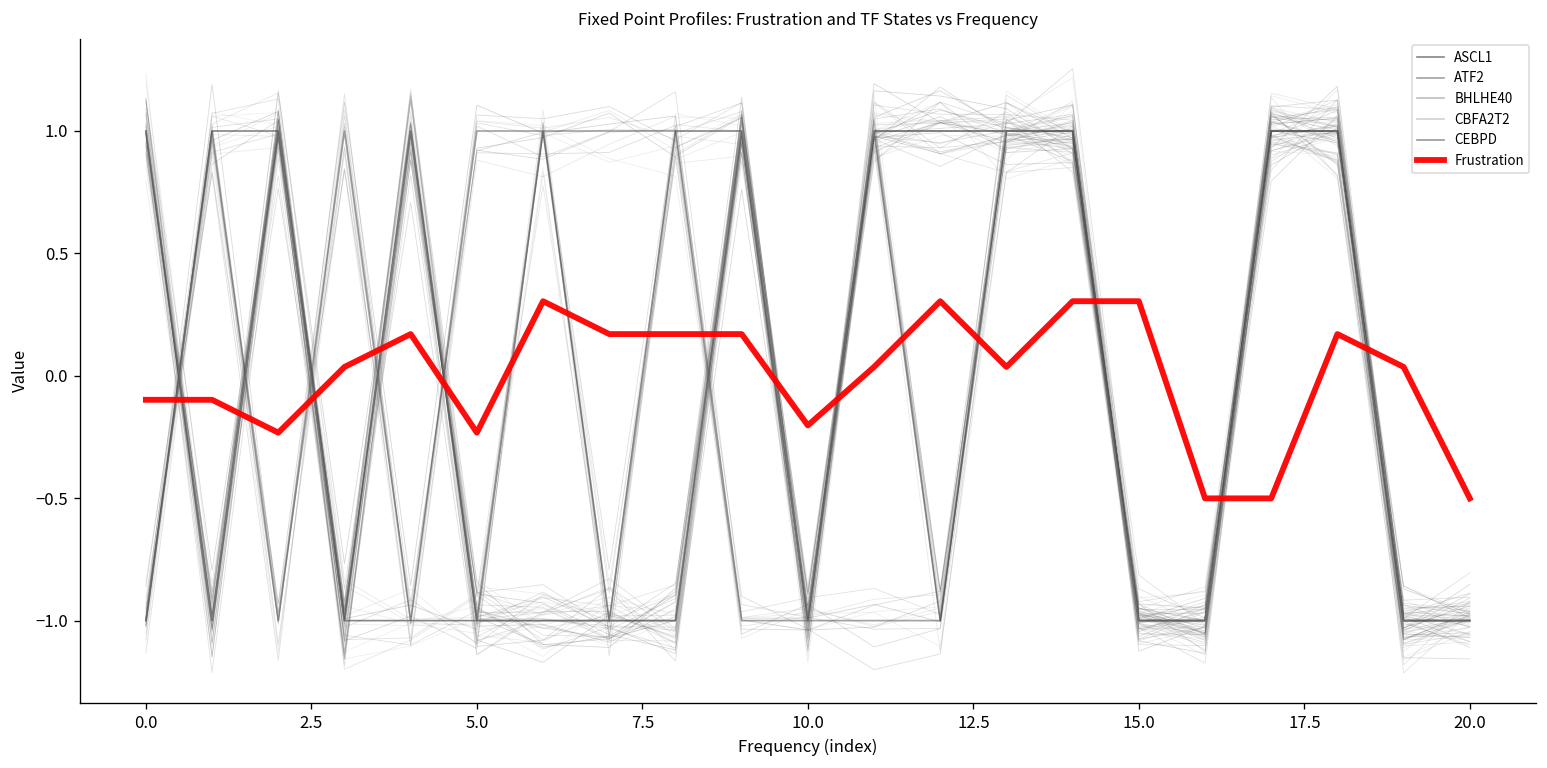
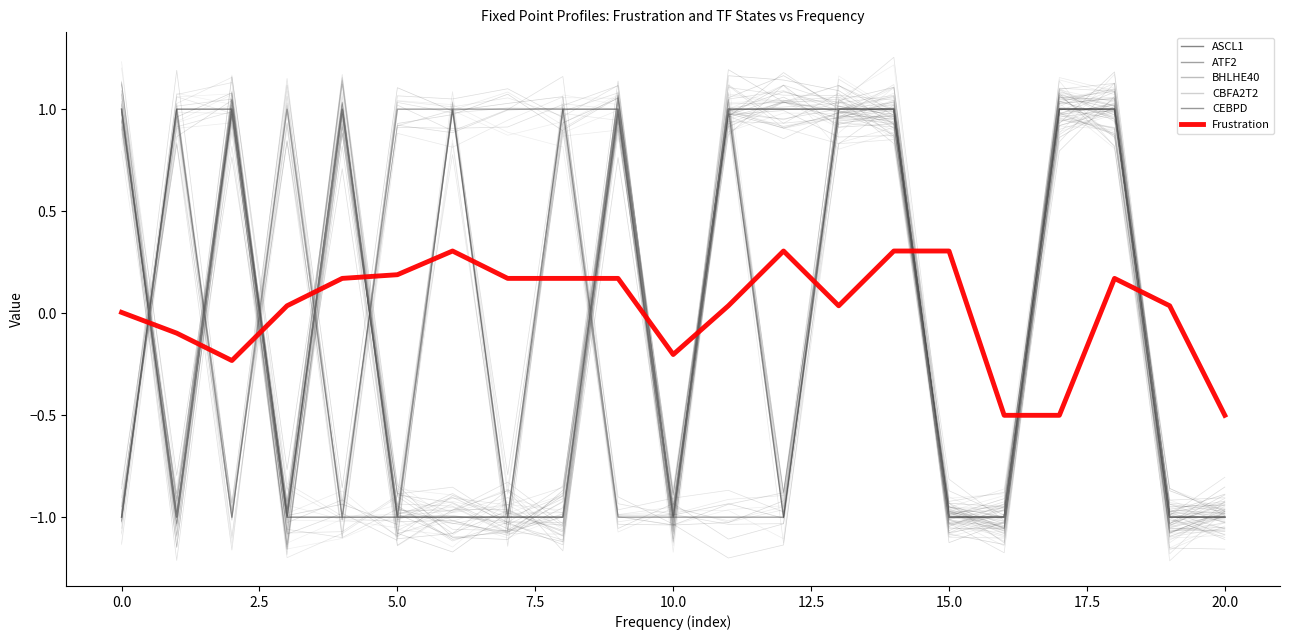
  {
    "Frustration": {
-     "0.0": -0.10,
-     "5.0": -0.23,
+     "0.0": 0.00,
+     "5.0": 0.19,
      "10.0": -0.20,
      "15.0": 0.30,
      "20.0": -0.50
    }
  }
